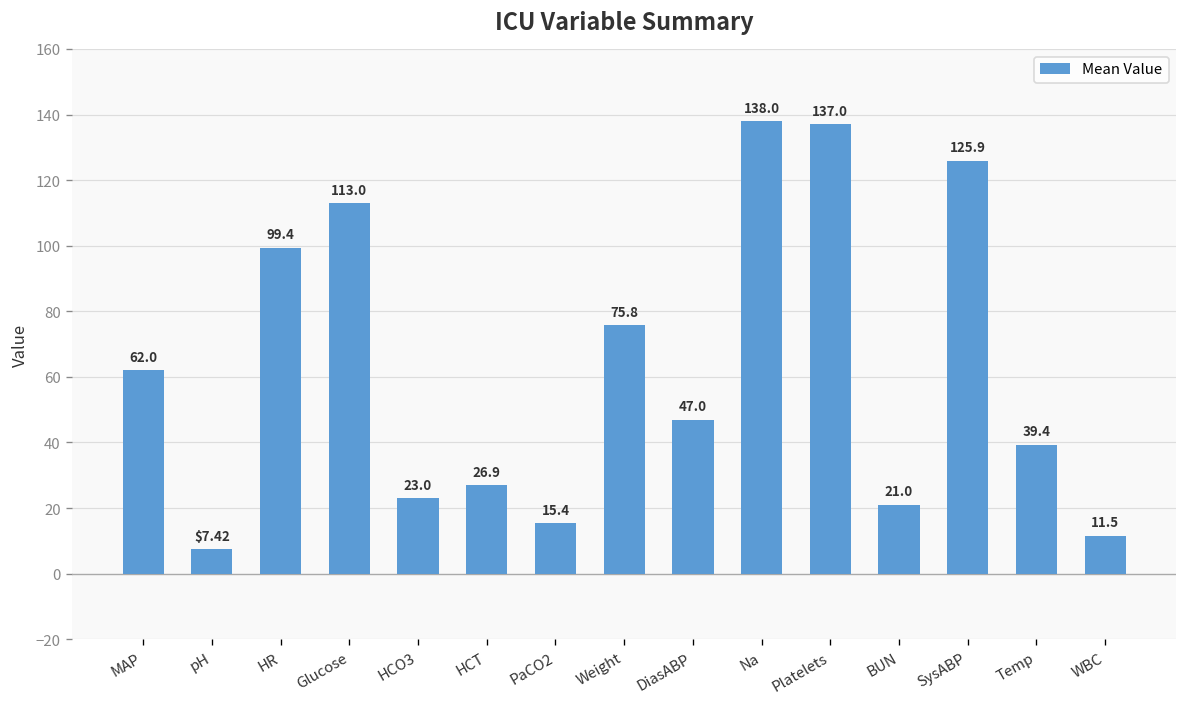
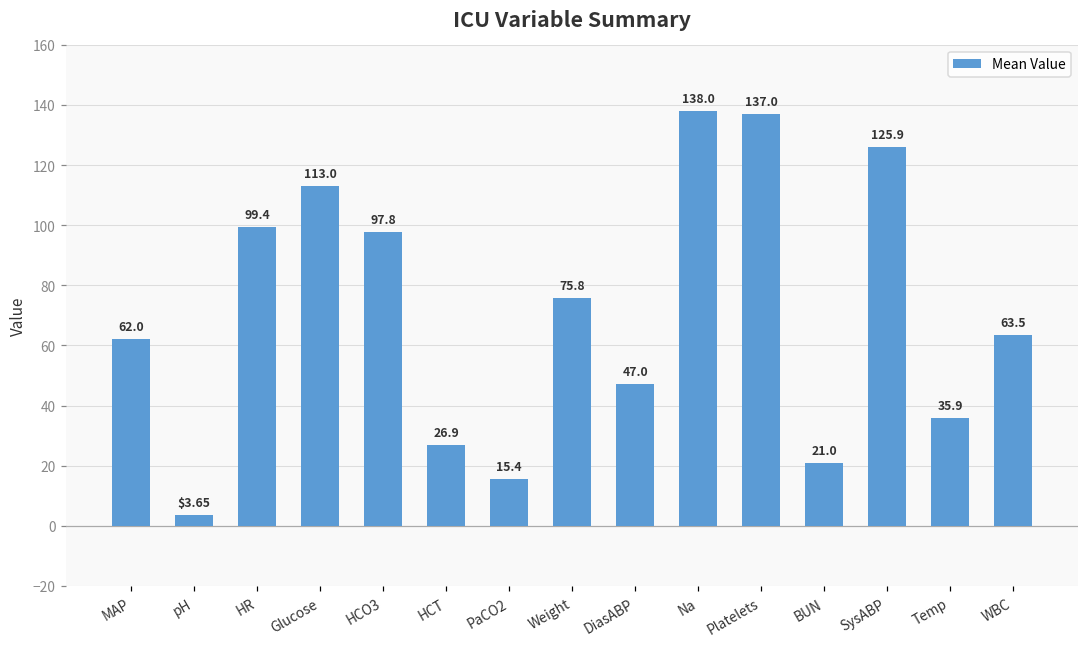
  {
    "MAP": "62.0",
-   "pH": "$7.42",
+   "pH": "$3.65",
    "HR": "99.4",
    "Glucose": "113.0",
-   "HCO3": "23.0",
+   "HCO3": "97.8",
    "HCT": "26.9",
    "PaCO2": "15.4",
    "Weight": "75.8",
    "DiasABP": "47.0",
    "Na": "138.0",
    "Platelets": "137.0",
    "BUN": "21.0",
    "SysABP": "125.9",
-   "Temp": "39.4",
-   "WBC": "11.5"
+   "Temp": "35.9",
+   "WBC": "63.5"
  }
